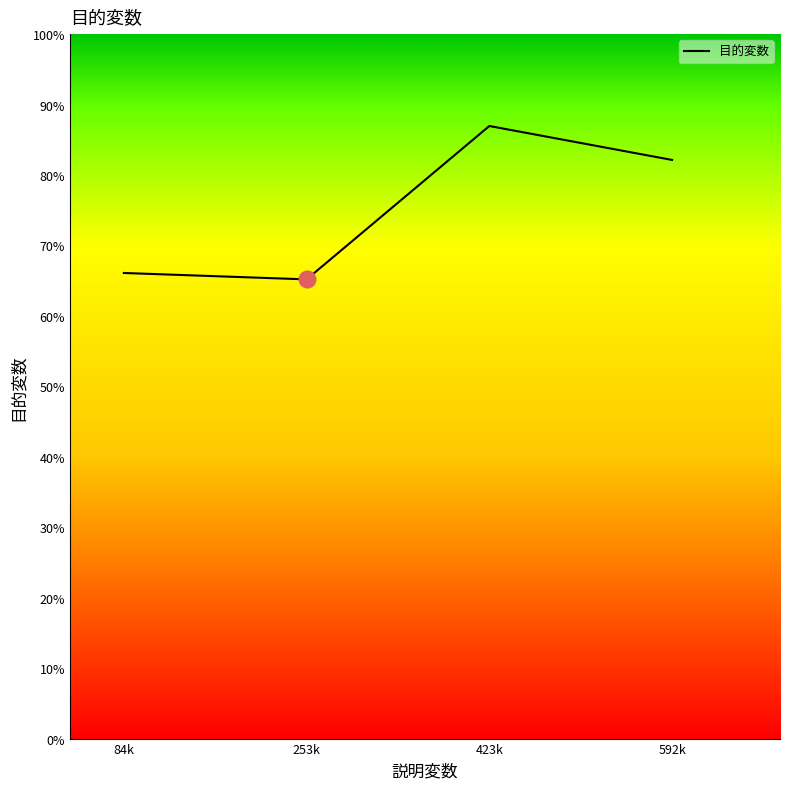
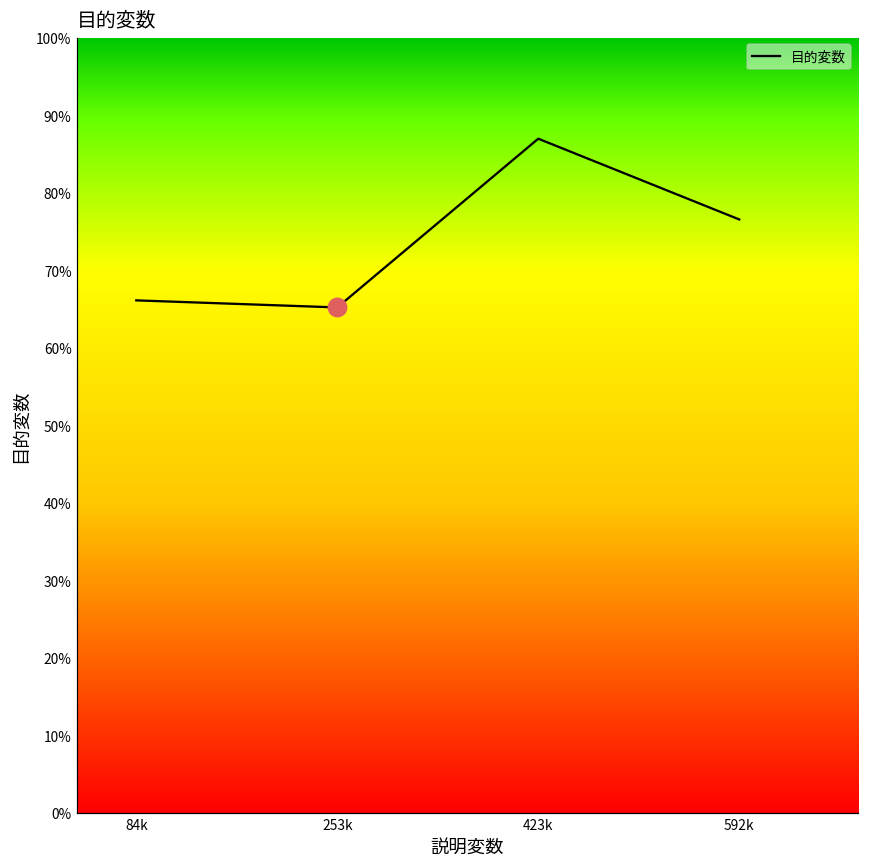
  {
    "目的変数": {
      "84k": "66%",
      "423k": "87%",
-     "592k": "82%"
+     "592k": "77%"
    }
  }
